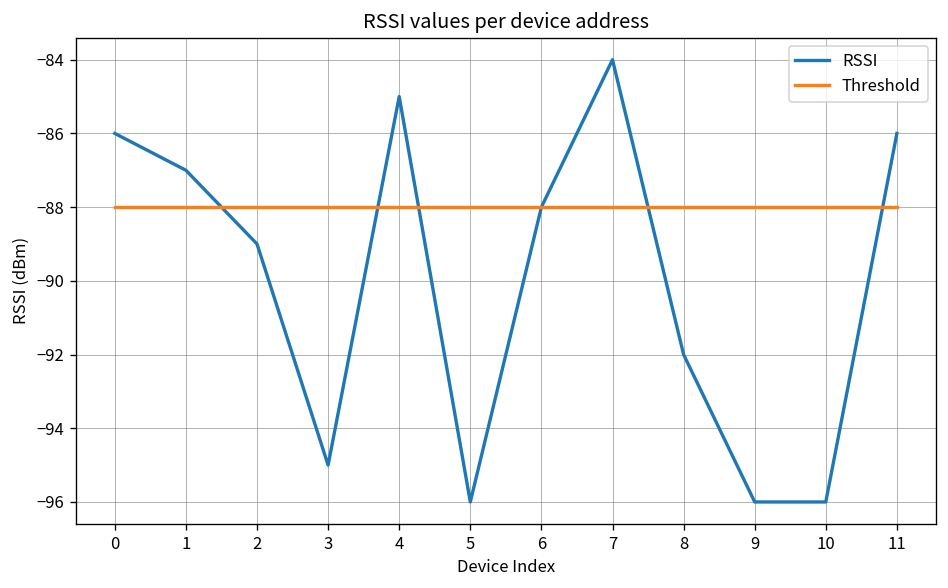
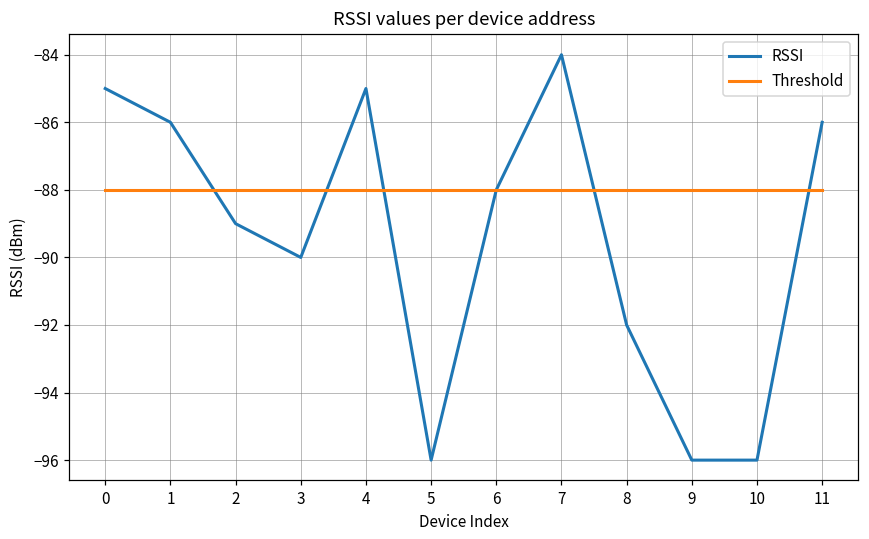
  {
    "RSSI": {
-     "0": -86,
-     "1": -87,
+     "0": -85,
+     "1": -86,
      "2": -89,
-     "3": -95,
+     "3": -90,
      "4": -85,
      "5": -96,
      "7": -84,
      "8": -92,
      "9": -96,
      "10": -96,
      "11": -86
    },
    "Threshold": {
      "0": -88,
      "1": -88,
      "2": -88,
      "3": -88,
      "4": -88,
      "5": -88,
      "7": -88,
      "8": -88,
      "9": -88,
      "10": -88,
      "11": -88
    }
  }
